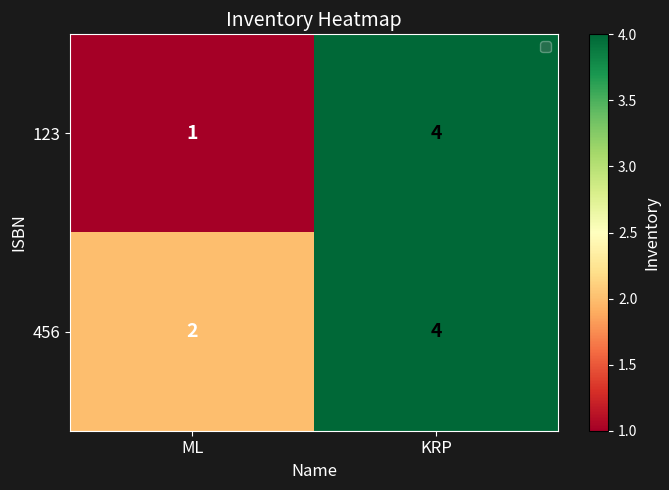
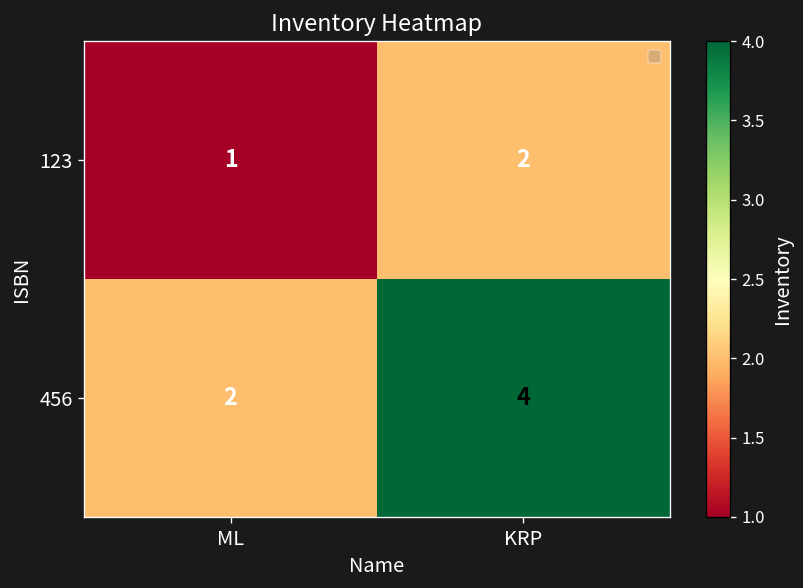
  {
    "123": {
      "ML": 1,
-     "KRP": 4
+     "KRP": 2
    },
    "456": {
      "ML": 2,
      "KRP": 4
    }
  }
